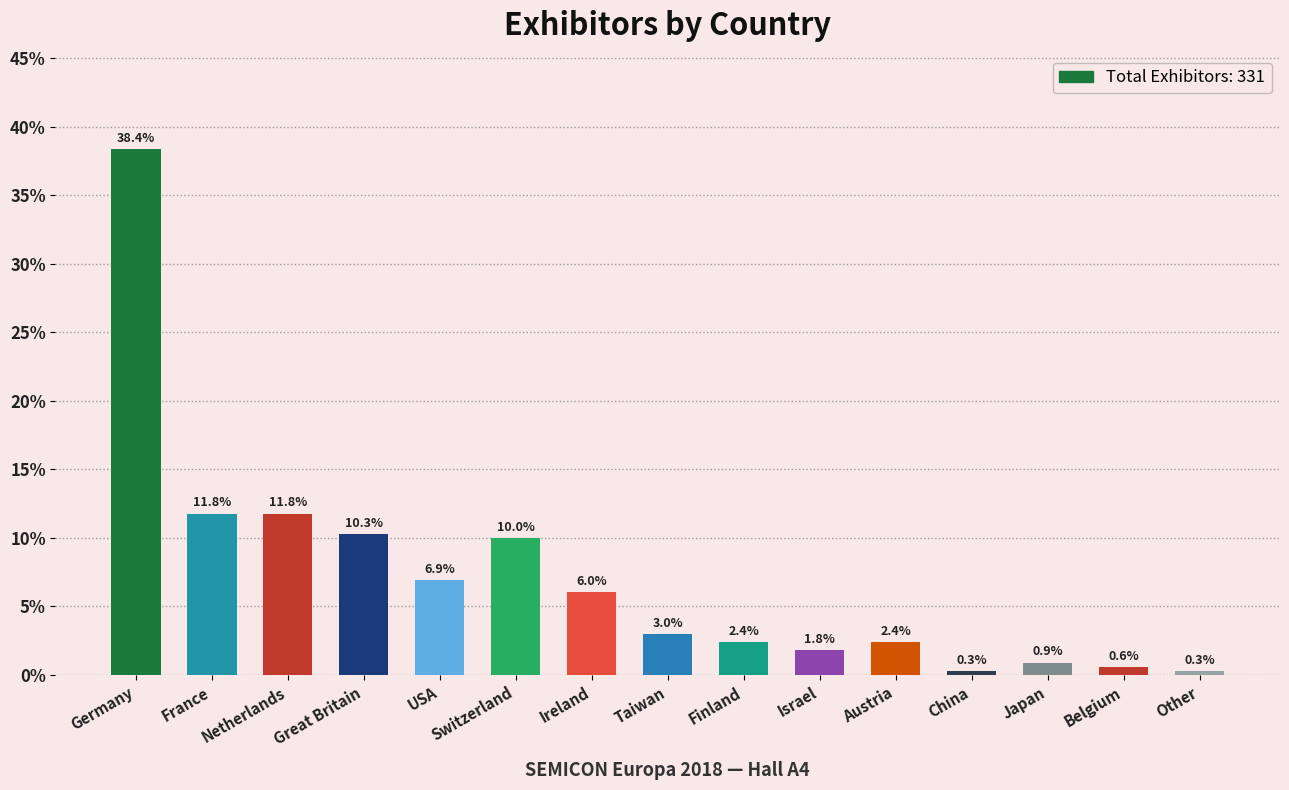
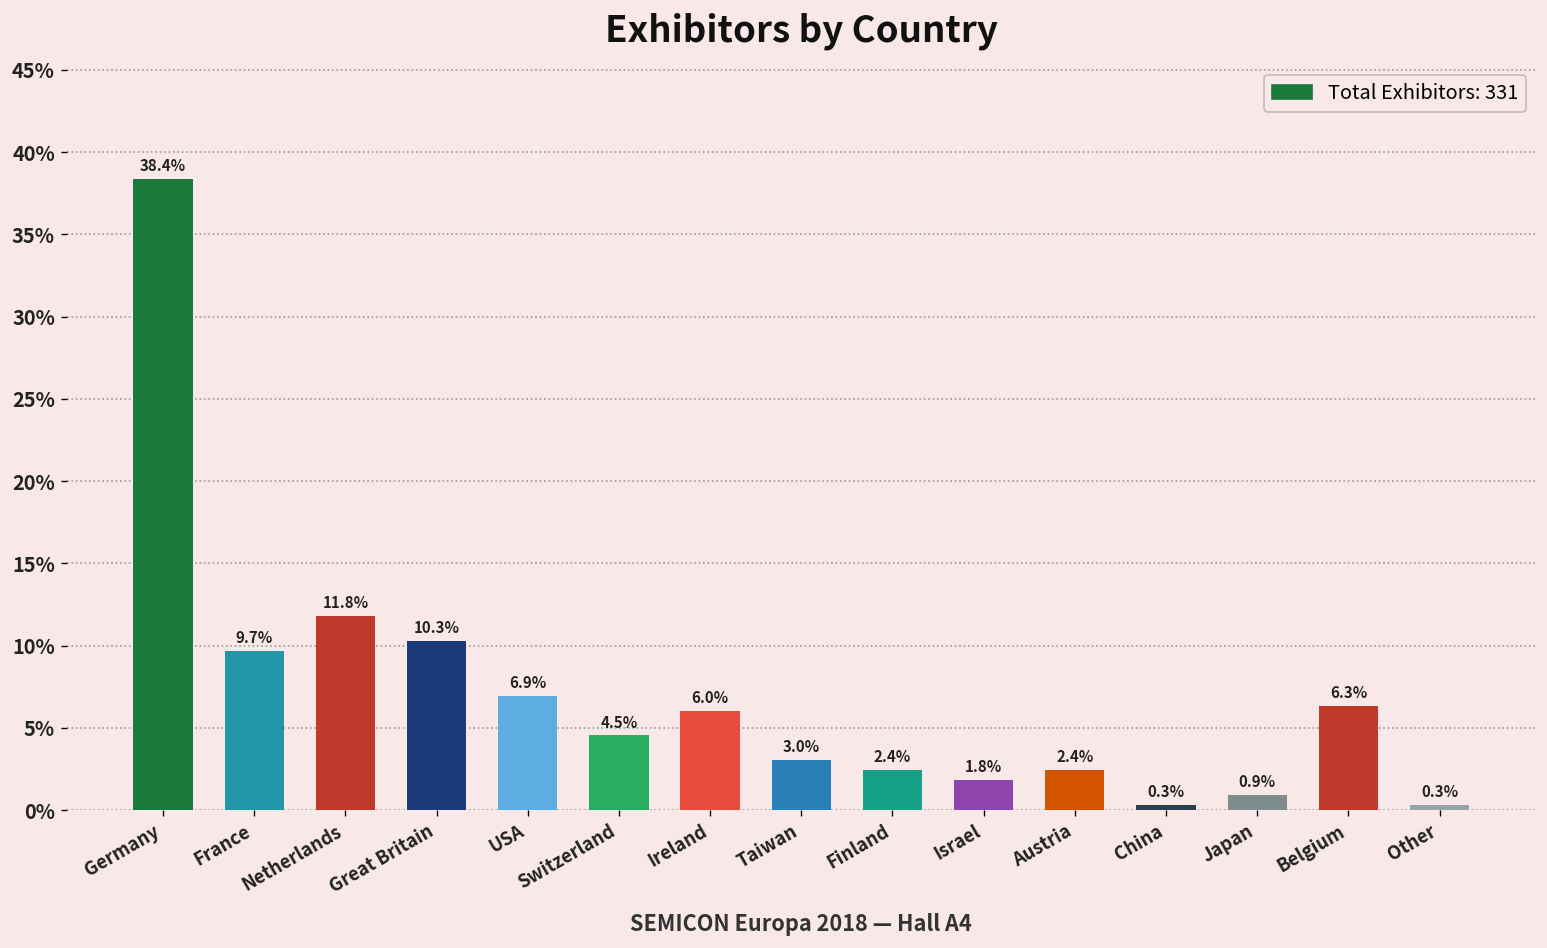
  {
    "Germany": "38.4%",
-   "France": "11.8%",
+   "France": "9.7%",
    "Netherlands": "11.8%",
    "Great Britain": "10.3%",
    "USA": "6.9%",
-   "Switzerland": "10.0%",
+   "Switzerland": "4.5%",
    "Ireland": "6.0%",
    "Taiwan": "3.0%",
    "Finland": "2.4%",
    "Israel": "1.8%",
    "Austria": "2.4%",
    "China": "0.3%",
    "Japan": "0.9%",
-   "Belgium": "0.6%",
+   "Belgium": "6.3%",
    "Other": "0.3%"
  }
